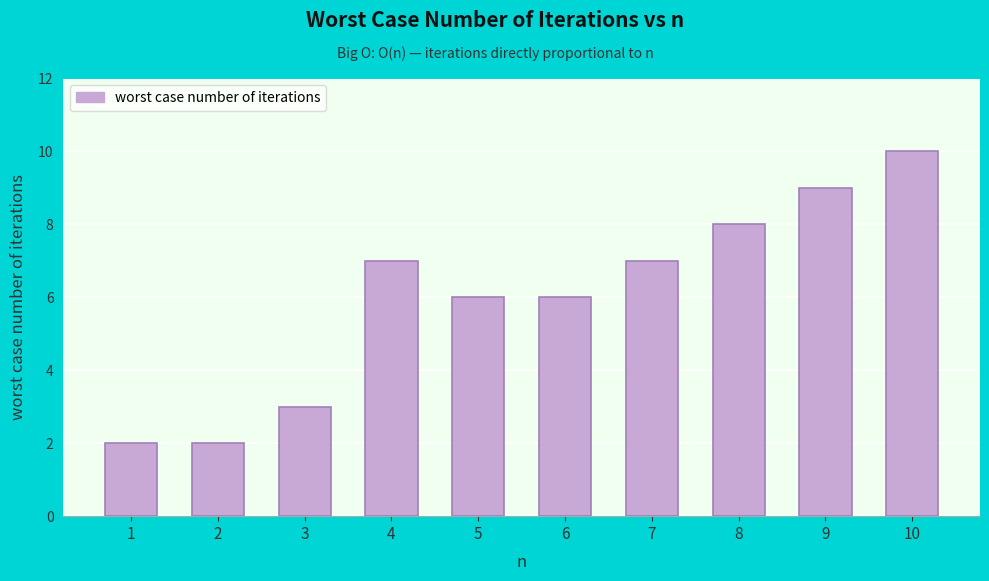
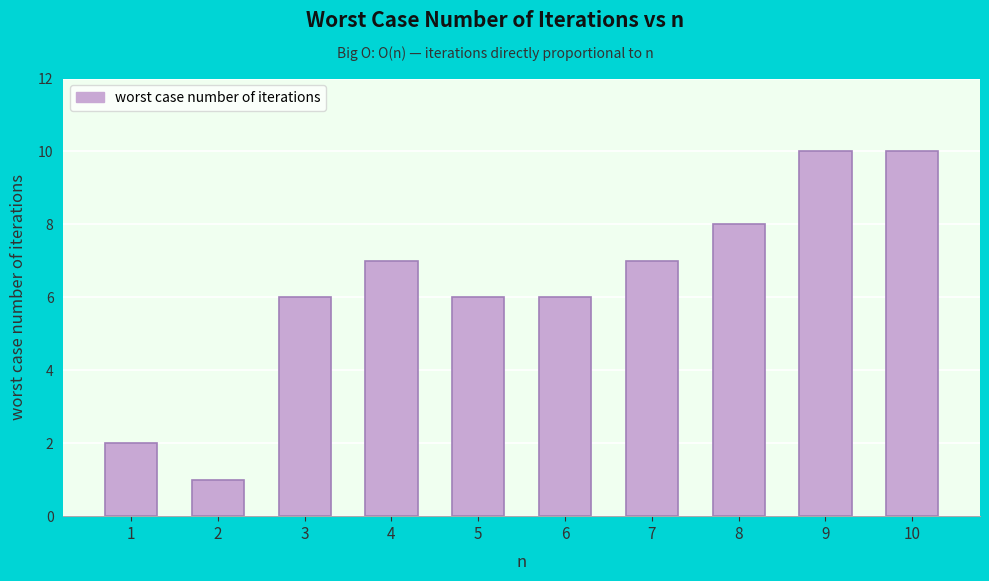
  {
    "1": 2,
-   "2": 2,
-   "3": 3,
+   "2": 1,
+   "3": 6,
    "4": 7,
    "5": 6,
    "6": 6,
    "7": 7,
    "8": 8,
-   "9": 9,
+   "9": 10,
    "10": 10
  }
